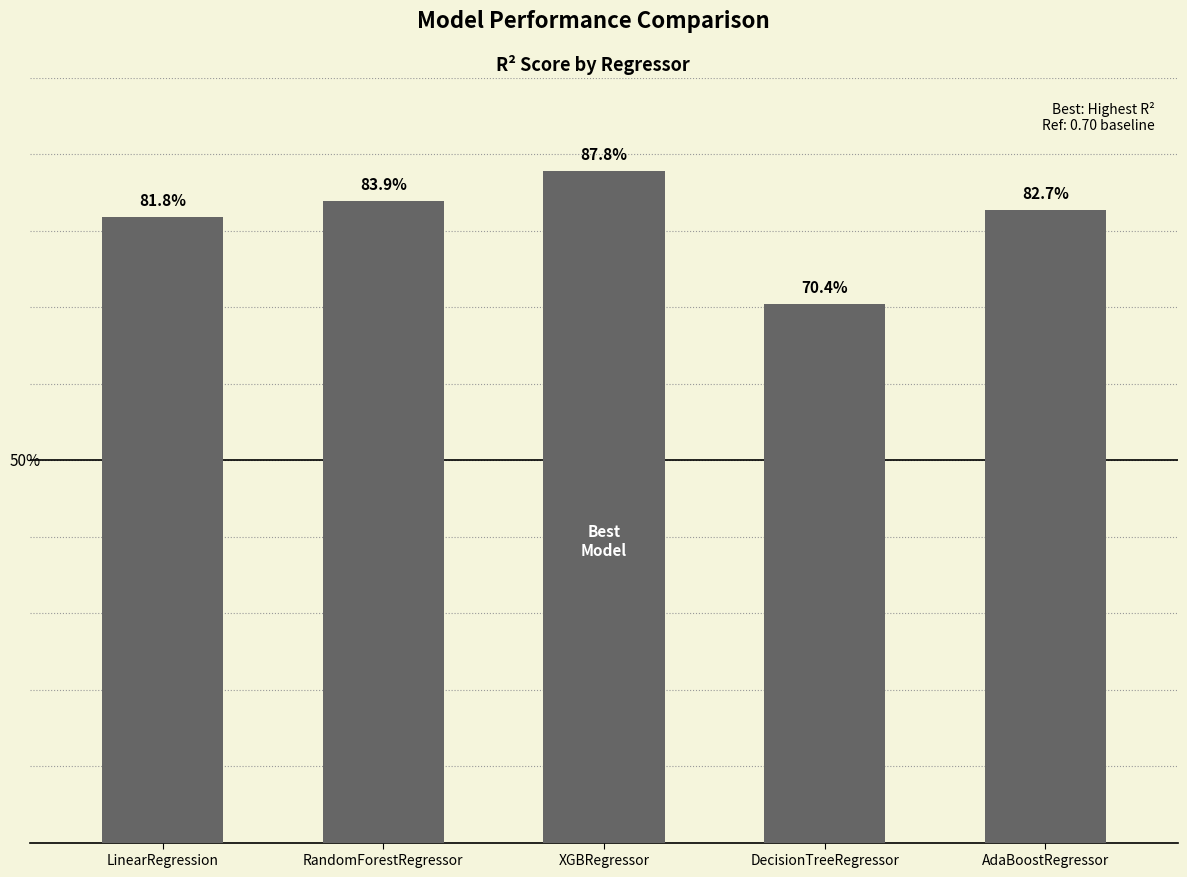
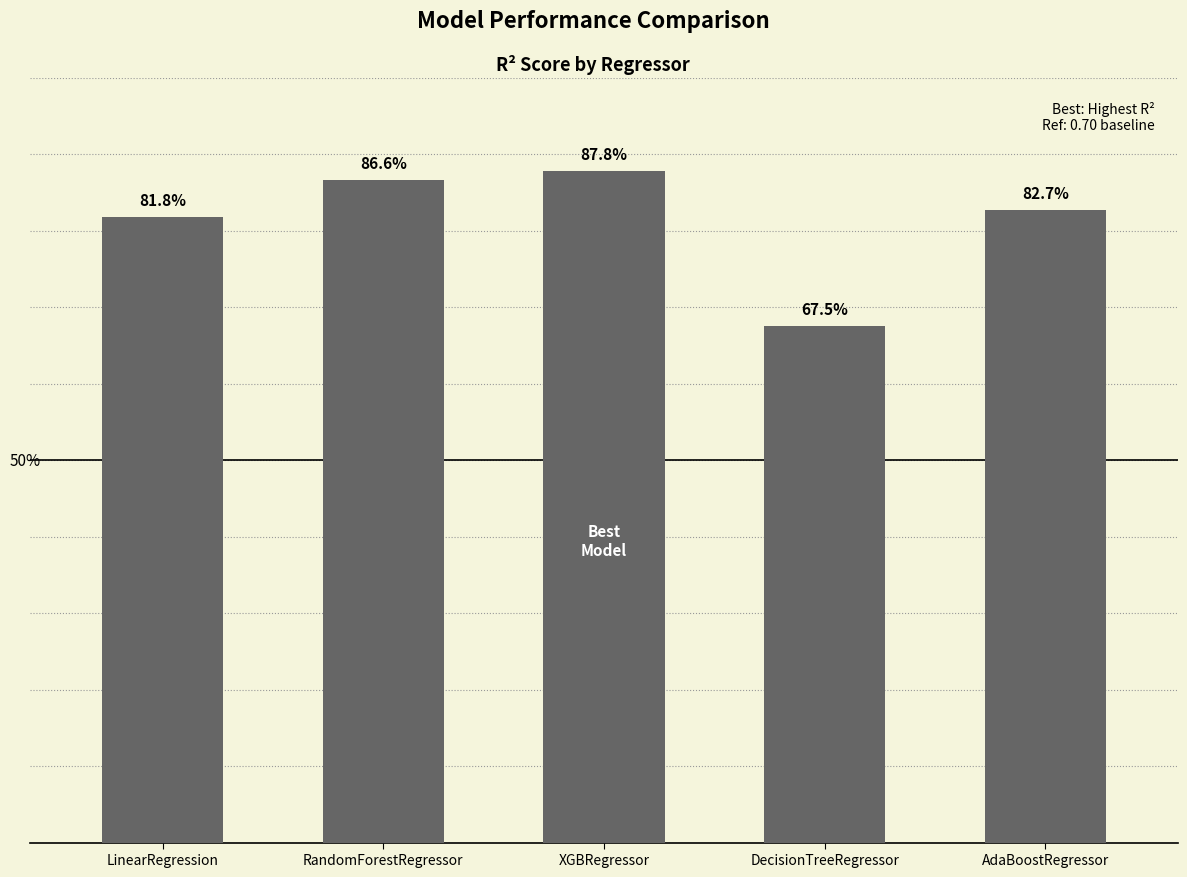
  {
    "LinearRegression": "81.8%",
-   "RandomForestRegressor": "83.9%",
+   "RandomForestRegressor": "86.6%",
    "XGBRegressor": "87.8%",
-   "DecisionTreeRegressor": "70.4%",
+   "DecisionTreeRegressor": "67.5%",
    "AdaBoostRegressor": "82.7%"
  }
